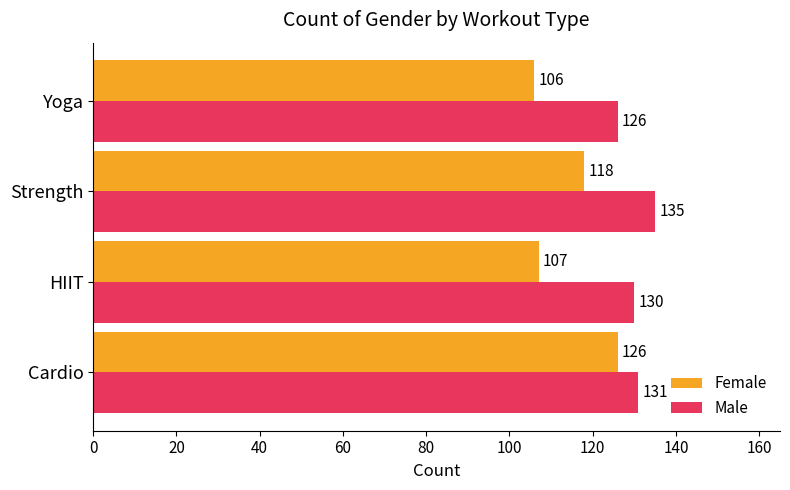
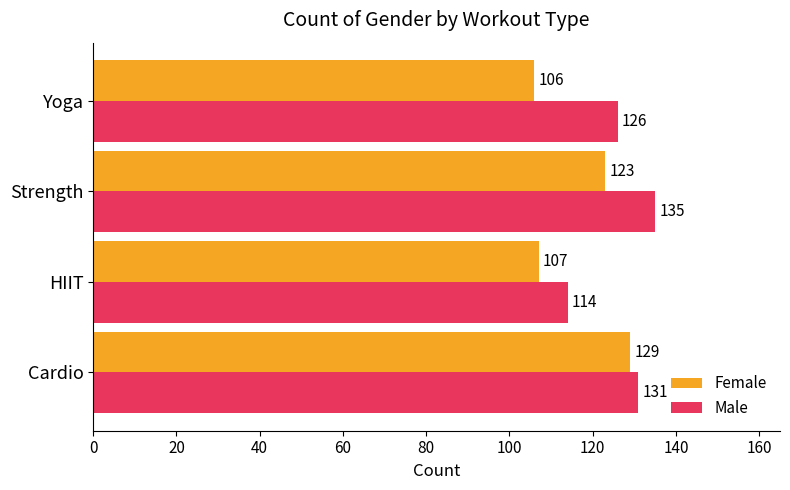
  {
    "Female": {
      "Yoga": 106,
-     "Strength": 118,
+     "Strength": 123,
      "HIIT": 107,
-     "Cardio": 126
+     "Cardio": 129
    },
    "Male": {
      "Yoga": 126,
      "Strength": 135,
-     "HIIT": 130,
+     "HIIT": 114,
      "Cardio": 131
    }
  }
